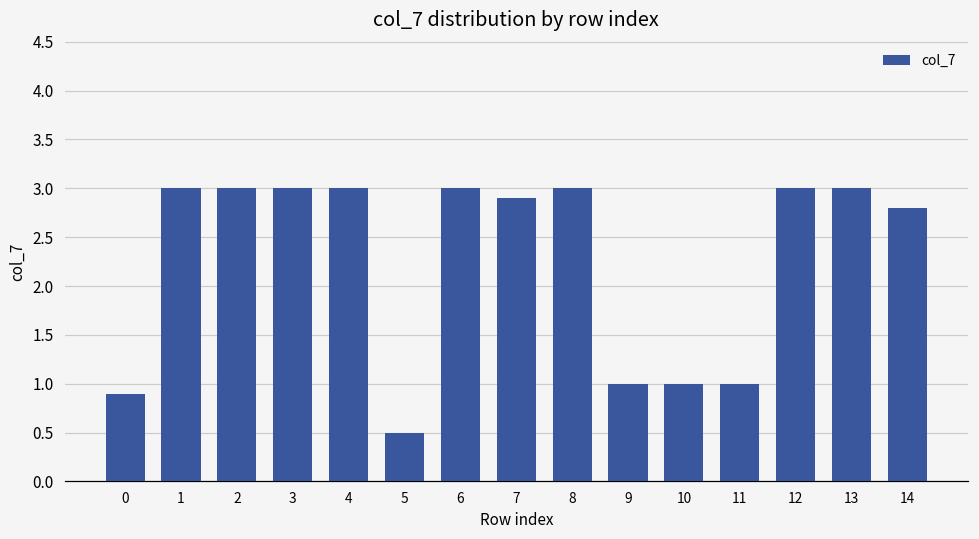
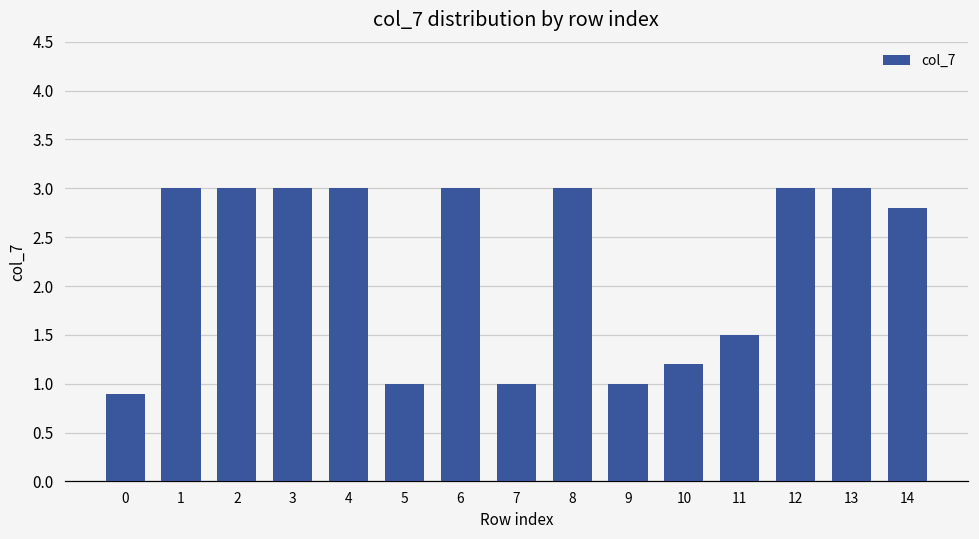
  {
    "0": 0.9,
    "1": 3.0,
    "2": 3.0,
    "3": 3.0,
    "4": 3.0,
-   "5": 0.5,
+   "5": 1.0,
    "6": 3.0,
-   "7": 2.9,
+   "7": 1.0,
    "8": 3.0,
    "9": 1.0,
-   "10": 1.0,
-   "11": 1.0,
+   "10": 1.2,
+   "11": 1.5,
    "12": 3.0,
    "13": 3.0,
    "14": 2.8
  }
